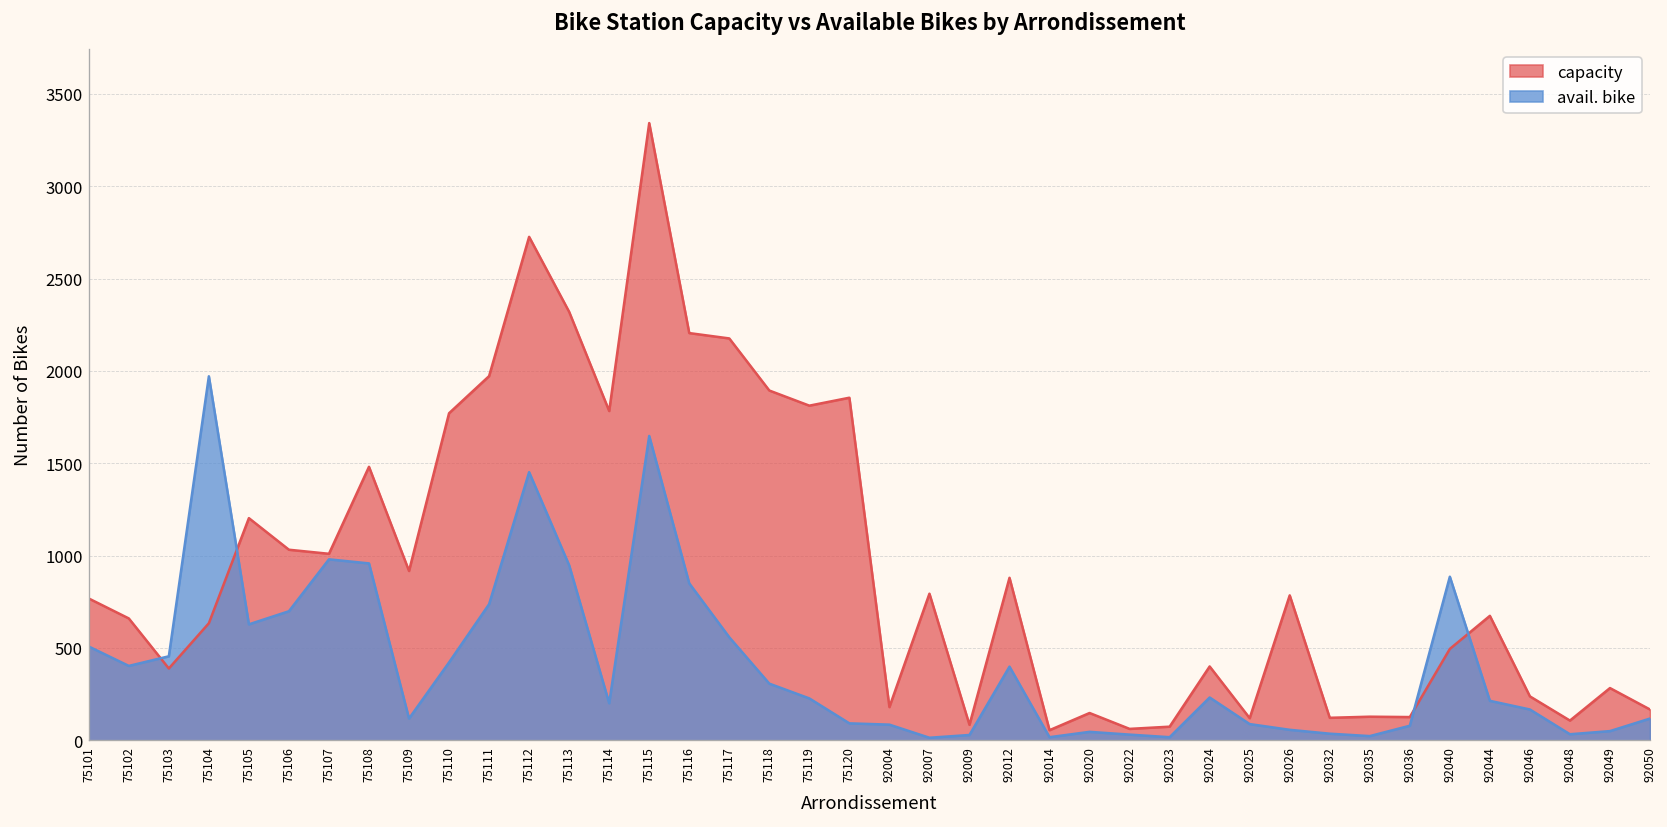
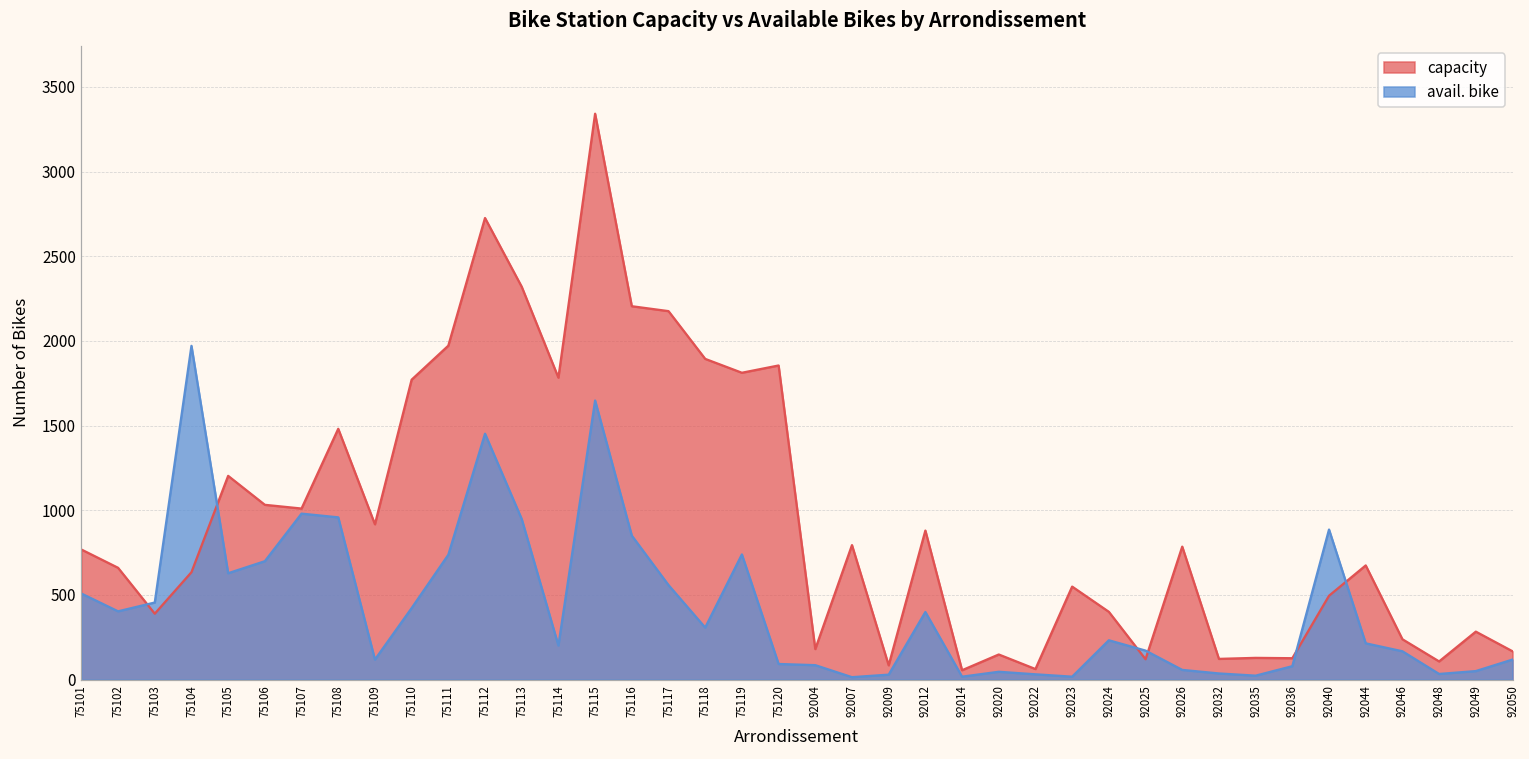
  {
    "capacity": {
      "75101": 770,
      "75102": 660,
      "75103": 390,
      "75104": 630,
      "75105": 1200,
      "75106": 1030,
      "75107": 1010,
      "75108": 1480,
      "75109": 920,
      "75110": 1770,
      "75111": 1970,
      "75112": 2730,
      "75113": 2320,
      "75114": 1780,
      "75115": 3340,
      "75116": 2210,
      "75117": 2180,
      "75118": 1890,
      "75119": 1810,
      "75120": 1860,
      "92004": 180,
      "92007": 790,
      "92009": 80,
      "92012": 880,
      "92014": 60,
      "92020": 150,
      "92022": 60,
-     "92023": 70,
+     "92023": 550,
      "92024": 400,
      "92025": 120,
      "92026": 790,
      "92032": 120,
      "92035": 130,
      "92036": 130,
      "92040": 500,
      "92044": 670,
      "92046": 240,
      "92048": 110,
      "92049": 280,
      "92050": 170
    },
    "avail. bike": {
      "75101": 510,
      "75102": 400,
      "75103": 460,
      "75104": 1970,
      "75105": 630,
      "75106": 700,
      "75107": 980,
      "75108": 960,
      "75109": 120,
      "75110": 420,
      "75111": 740,
      "75112": 1450,
      "75113": 950,
      "75114": 200,
      "75115": 1650,
      "75116": 850,
      "75117": 560,
      "75118": 310,
-     "75119": 230,
+     "75119": 740,
      "75120": 90,
      "92004": 90,
      "92007": 10,
      "92009": 30,
      "92012": 400,
      "92014": 20,
      "92020": 50,
      "92022": 30,
      "92023": 20,
      "92024": 230,
-     "92025": 90,
+     "92025": 170,
      "92026": 60,
      "92032": 40,
      "92035": 20,
      "92036": 80,
      "92040": 890,
      "92044": 210,
      "92046": 170,
      "92048": 30,
      "92049": 50,
      "92050": 120
    }
  }
